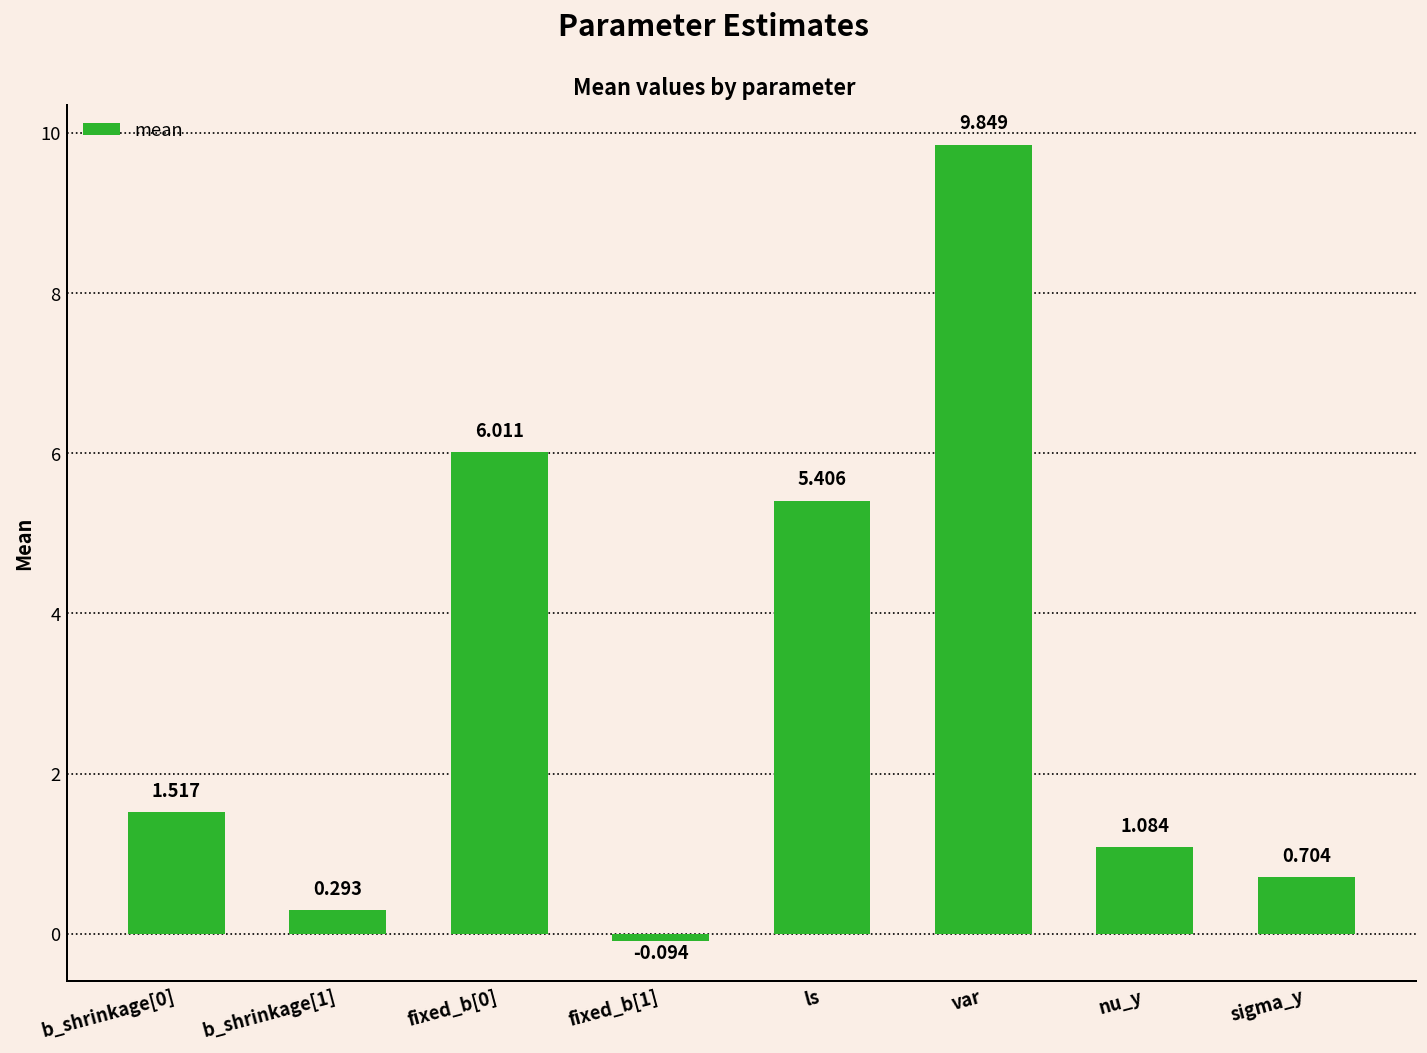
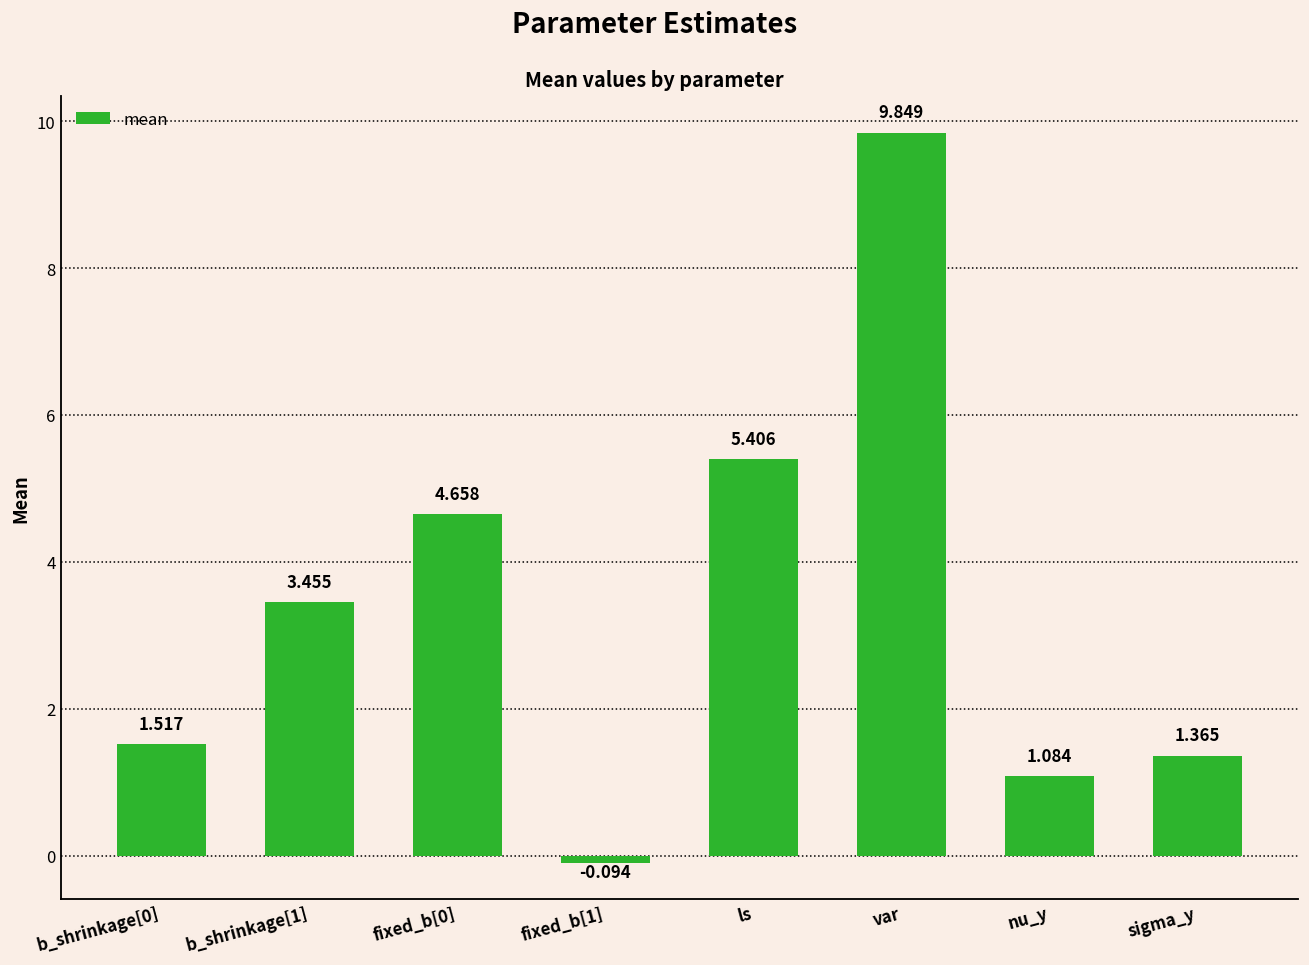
  {
    "b_shrinkage[0]": 1.517,
-   "b_shrinkage[1]": 0.293,
-   "fixed_b[0]": 6.011,
+   "b_shrinkage[1]": 3.455,
+   "fixed_b[0]": 4.658,
    "fixed_b[1]": -0.094,
    "ls": 5.406,
    "var": 9.849,
    "nu_y": 1.084,
-   "sigma_y": 0.704
+   "sigma_y": 1.365
  }
